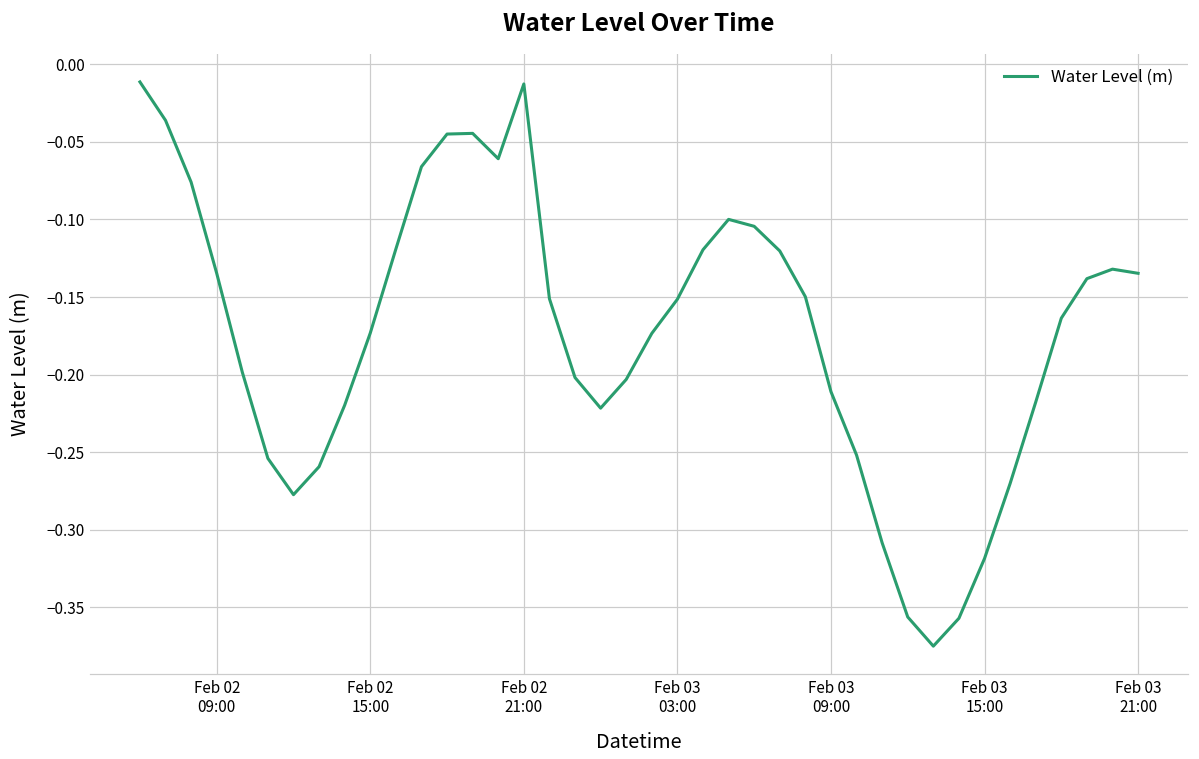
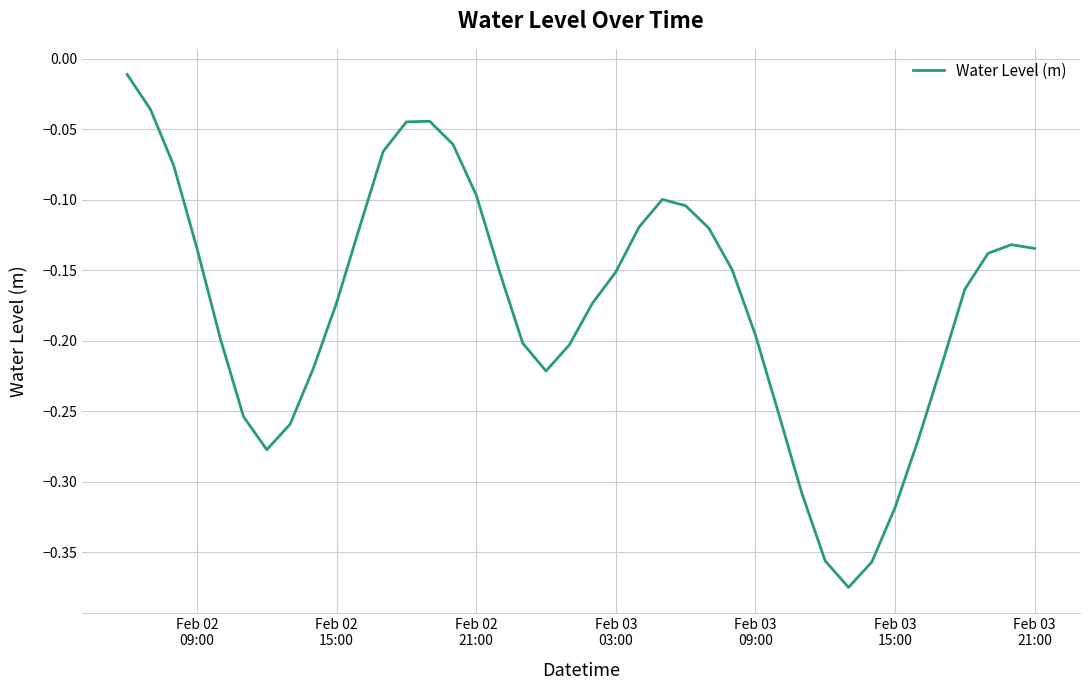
  {
    "Feb 02 09:00": -0.135,
    "Feb 02 15:00": -0.173,
-   "Feb 02 21:00": -0.013,
+   "Feb 02 21:00": -0.097,
    "Feb 03 03:00": -0.151,
-   "Feb 03 09:00": -0.211,
+   "Feb 03 09:00": -0.196,
    "Feb 03 15:00": -0.319,
    "Feb 03 21:00": -0.135
  }
